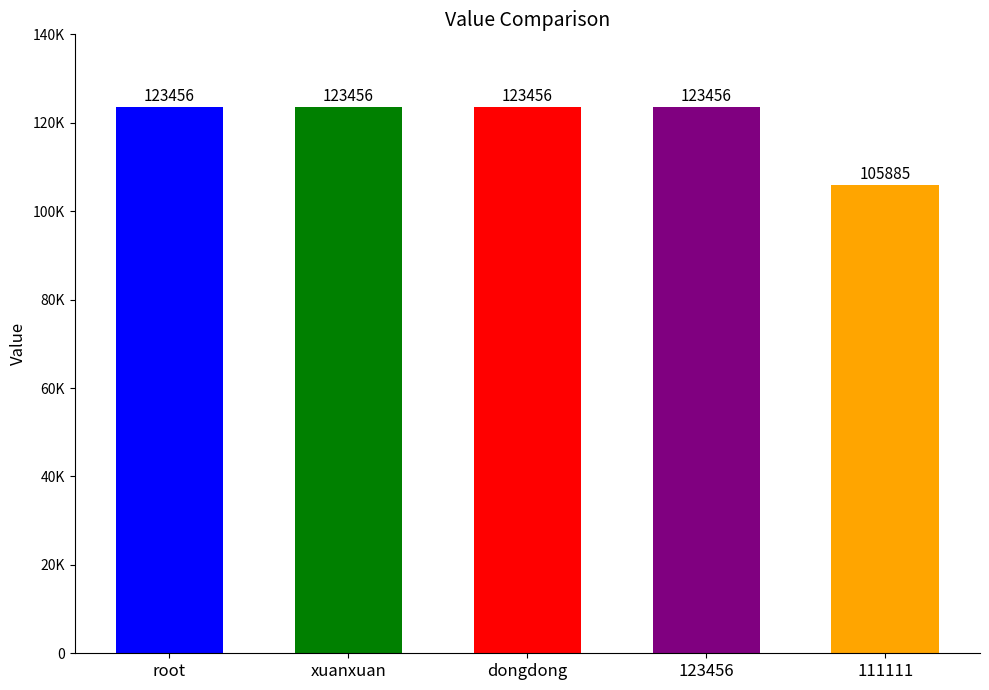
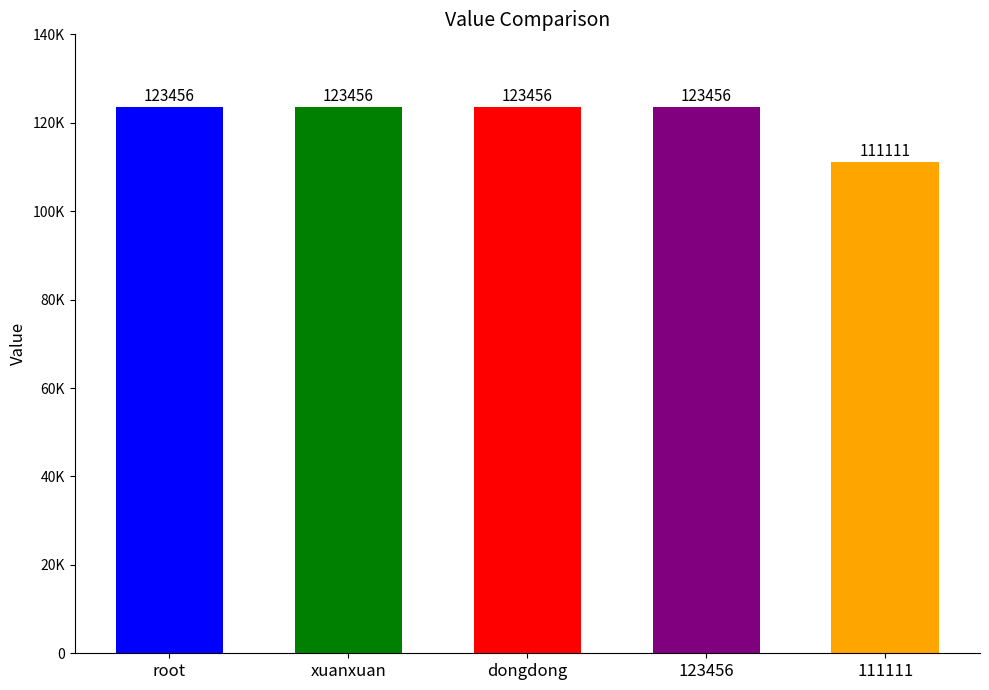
  {
    "root": 123456,
    "xuanxuan": 123456,
    "dongdong": 123456,
    "123456": 123456,
-   "111111": 105885
+   "111111": 111111
  }
